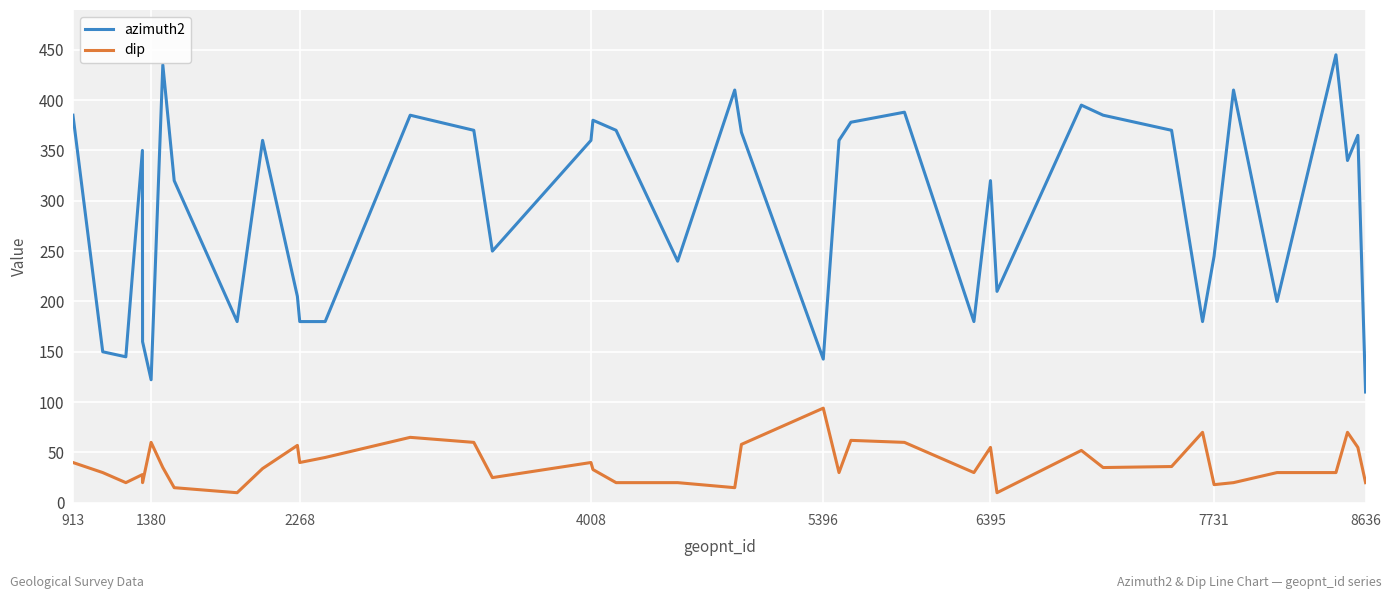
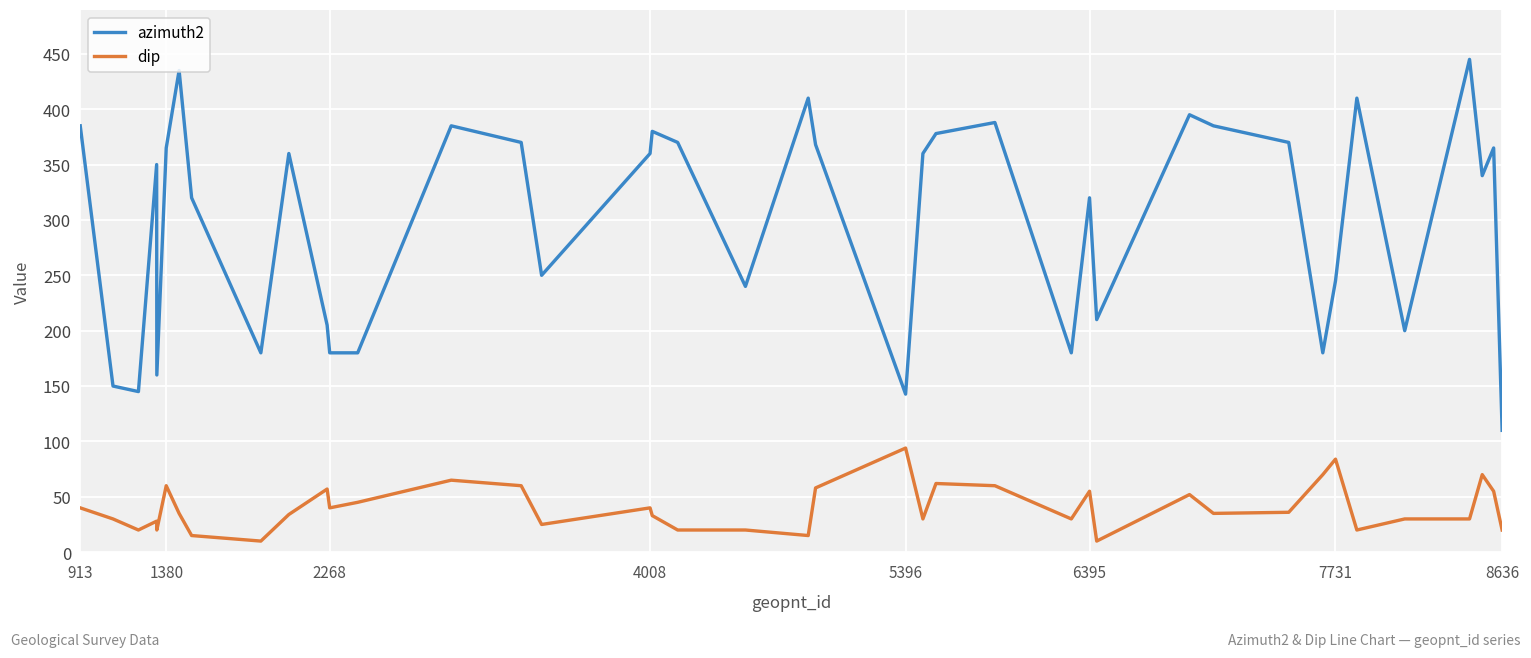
  {
    "azimuth2": {
      "913": 385,
-     "1380": 122,
+     "1380": 365,
      "2268": 180,
      "4008": 360,
      "5396": 143,
      "6395": 320,
      "7731": 245,
      "8636": 110
    },
    "dip": {
      "913": 40,
      "1380": 60,
      "2268": 40,
      "4008": 40,
      "5396": 94,
      "6395": 55,
-     "7731": 18,
+     "7731": 84,
      "8636": 20
    }
  }
